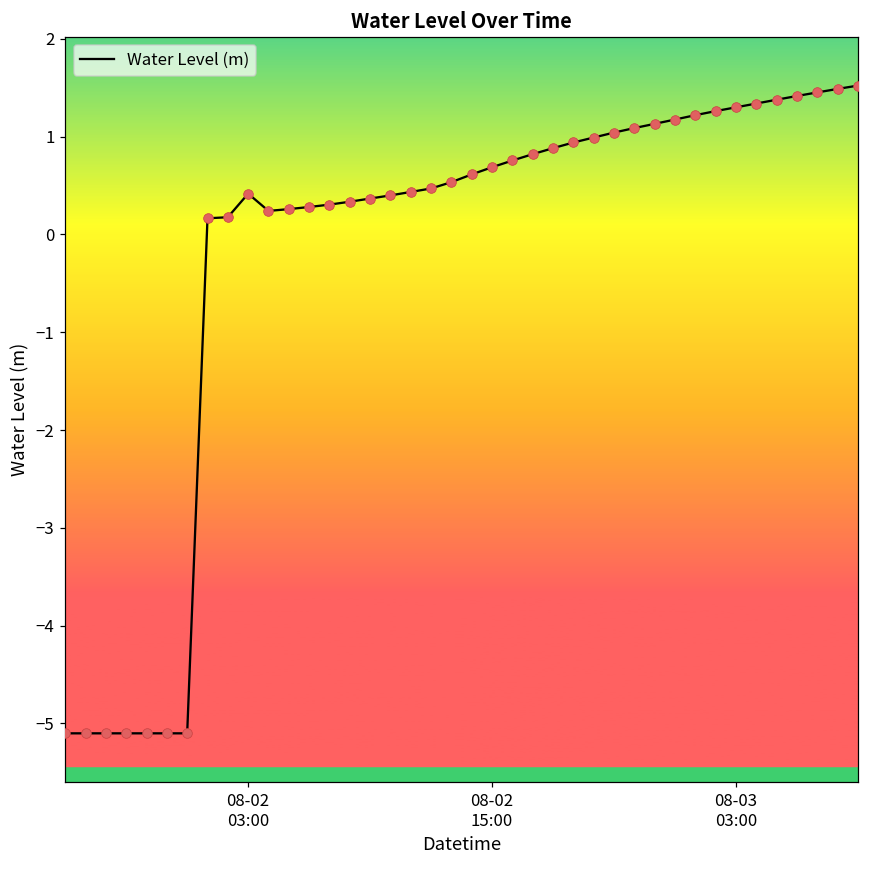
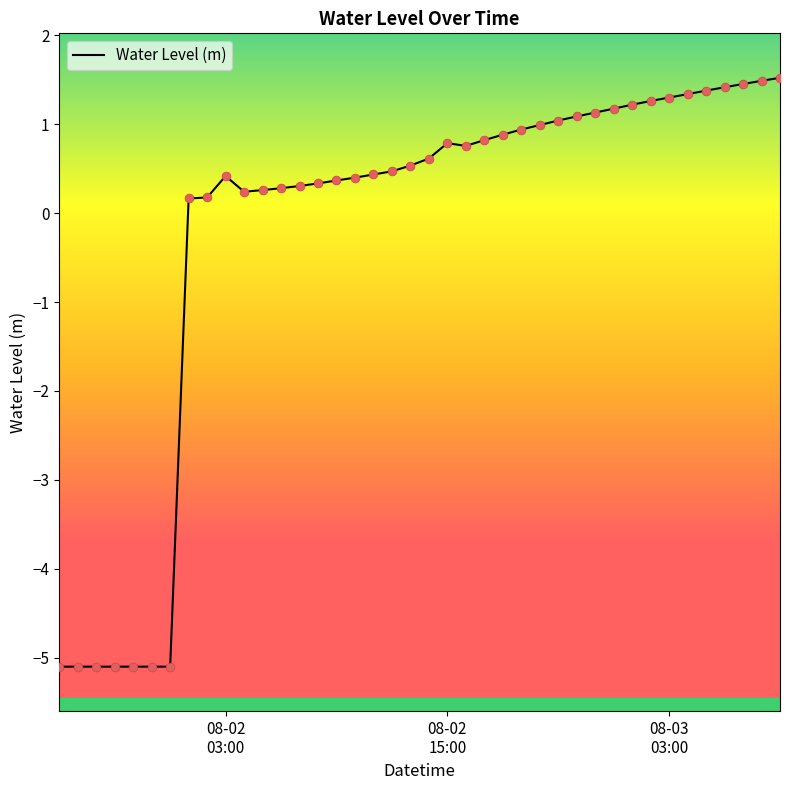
  {
    "08-02 03:00": 0.4,
-   "08-02 15:00": 0.7,
+   "08-02 15:00": 0.8,
    "08-03 03:00": 1.3
  }
